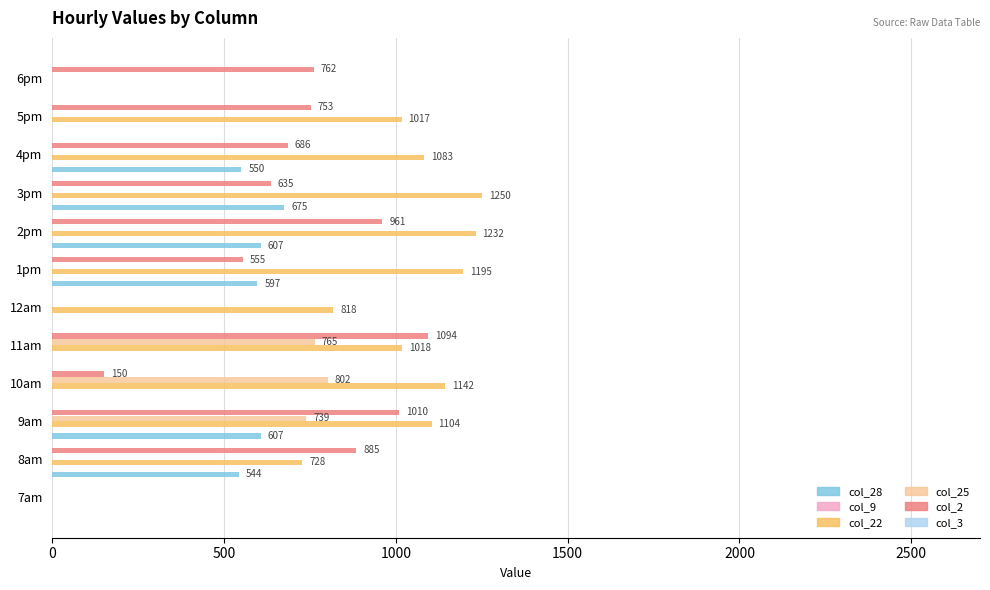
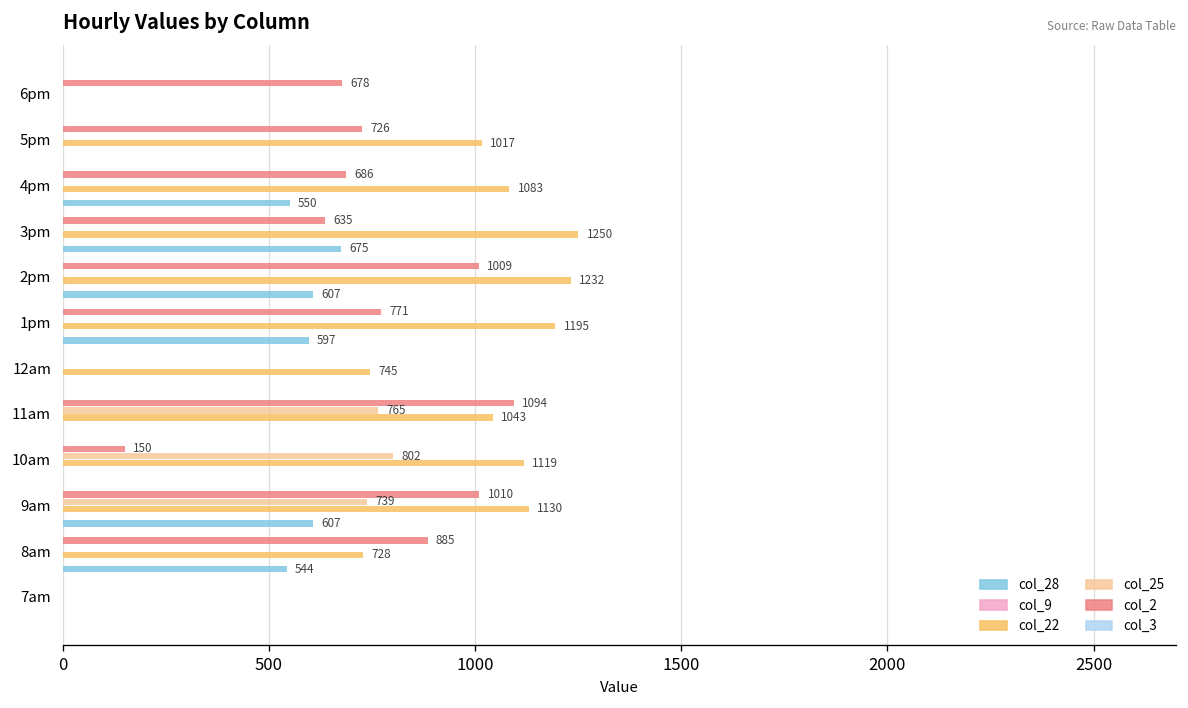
  {
    "col_22": {
      "5pm": 1017,
      "4pm": 1083,
      "3pm": 1250,
      "2pm": 1232,
      "1pm": 1195,
-     "12am": 818,
-     "11am": 1018,
-     "10am": 1142,
-     "9am": 1104,
+     "12am": 745,
+     "11am": 1043,
+     "10am": 1119,
+     "9am": 1130,
      "8am": 728
    },
    "col_2": {
-     "6pm": 762,
-     "5pm": 753,
+     "6pm": 678,
+     "5pm": 726,
      "4pm": 686,
      "3pm": 635,
-     "2pm": 961,
-     "1pm": 555,
+     "2pm": 1009,
+     "1pm": 771,
      "11am": 1094,
      "10am": 150,
      "9am": 1010,
      "8am": 885
    }
  }
